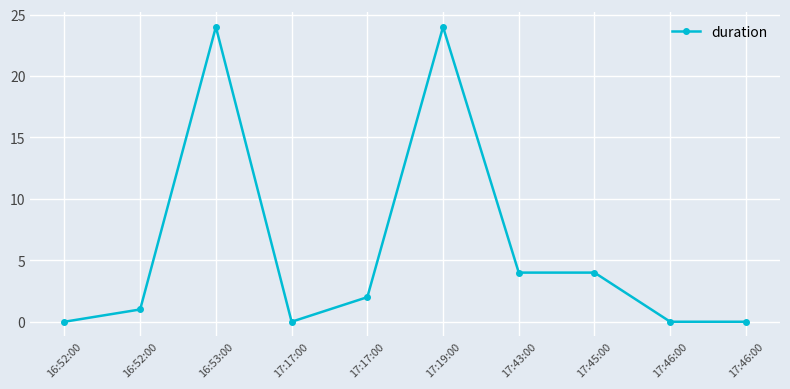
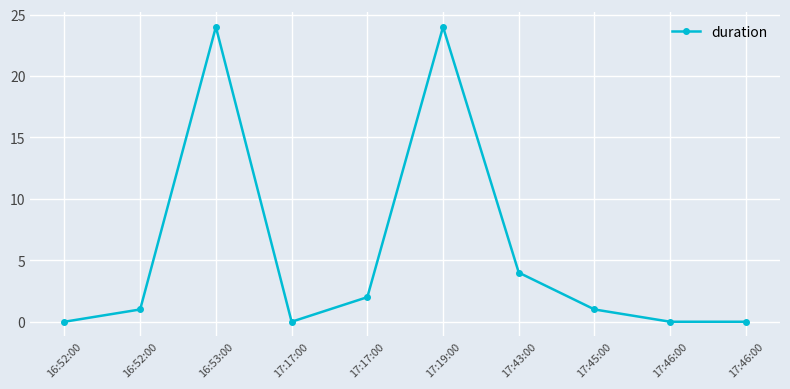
  {
    "16:53:00": 24,
    "17:19:00": 24,
    "17:43:00": 4,
-   "17:45:00": 4
+   "17:45:00": 1
  }
